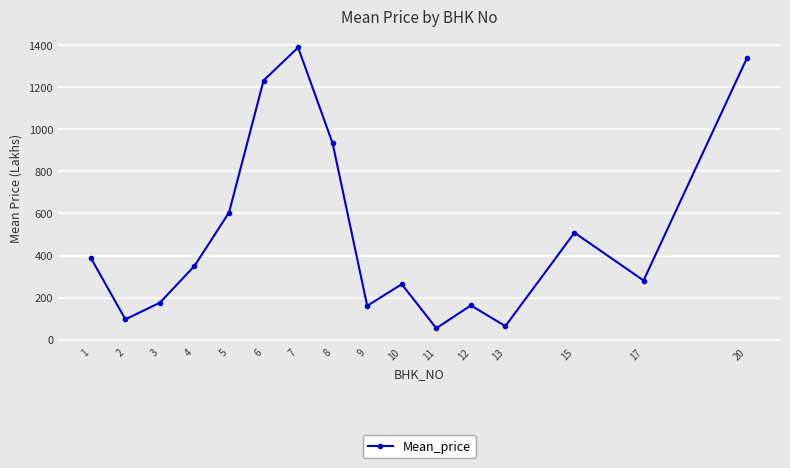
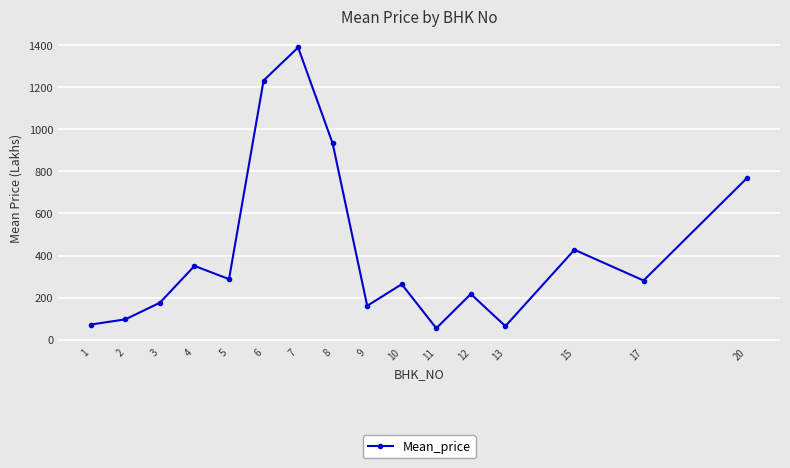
  {
-   "1": 390,
+   "1": 70,
    "2": 100,
    "3": 180,
    "4": 350,
-   "5": 600,
+   "5": 290,
    "6": 1230,
    "7": 1390,
    "8": 930,
    "9": 160,
    "10": 260,
    "11": 60,
-   "12": 160,
+   "12": 220,
    "13": 70,
-   "15": 510,
+   "15": 430,
    "17": 280,
-   "20": 1340
+   "20": 770
  }
